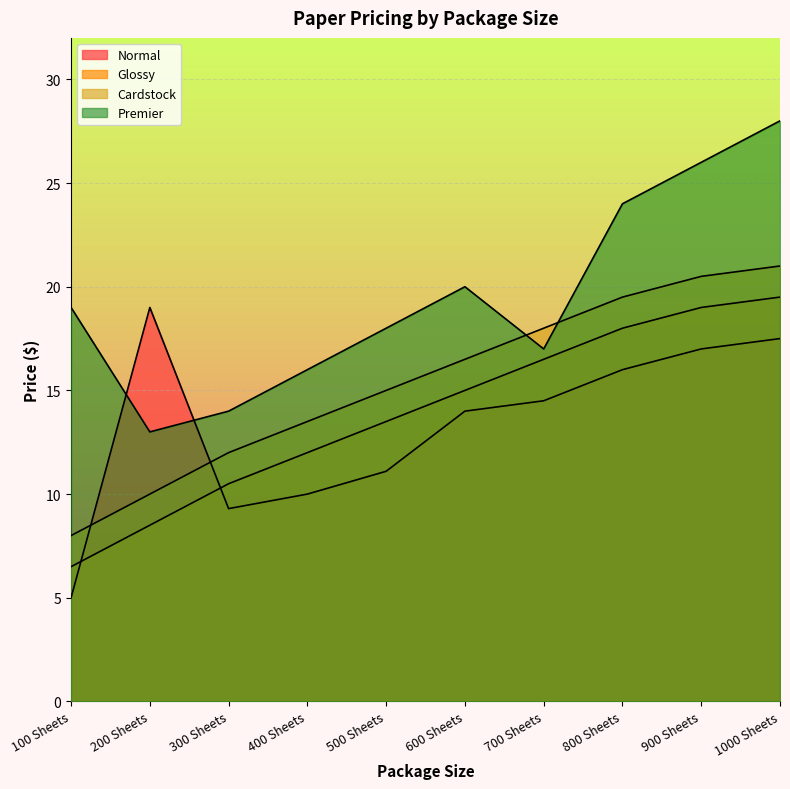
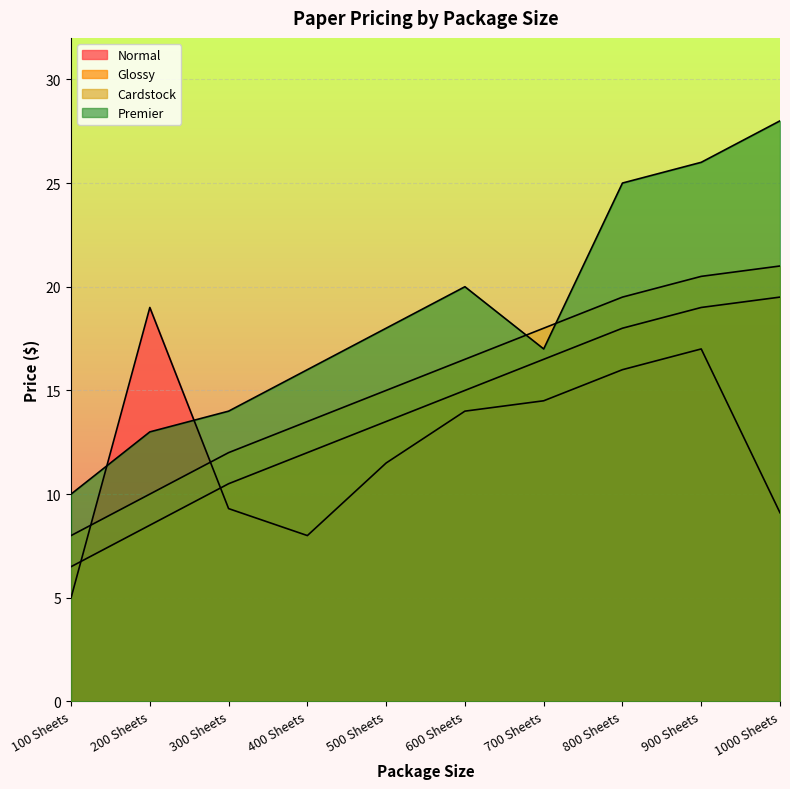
  {
    "Normal": {
      "100 Sheets": 5.0,
      "200 Sheets": 19.0,
      "300 Sheets": 9.3,
-     "400 Sheets": 10,
-     "500 Sheets": 11.1,
+     "400 Sheets": 8,
+     "500 Sheets": 11.5,
      "600 Sheets": 14.0,
      "700 Sheets": 14.5,
      "800 Sheets": 16.0,
      "900 Sheets": 17.0,
-     "1000 Sheets": 17.5
+     "1000 Sheets": 9.1
    },
    "Premier": {
-     "100 Sheets": 19,
+     "100 Sheets": 10,
      "200 Sheets": 13,
      "300 Sheets": 14,
      "400 Sheets": 16,
      "500 Sheets": 18,
      "600 Sheets": 20,
      "700 Sheets": 17,
-     "800 Sheets": 24,
+     "800 Sheets": 25,
      "900 Sheets": 26,
      "1000 Sheets": 28
    }
  }
